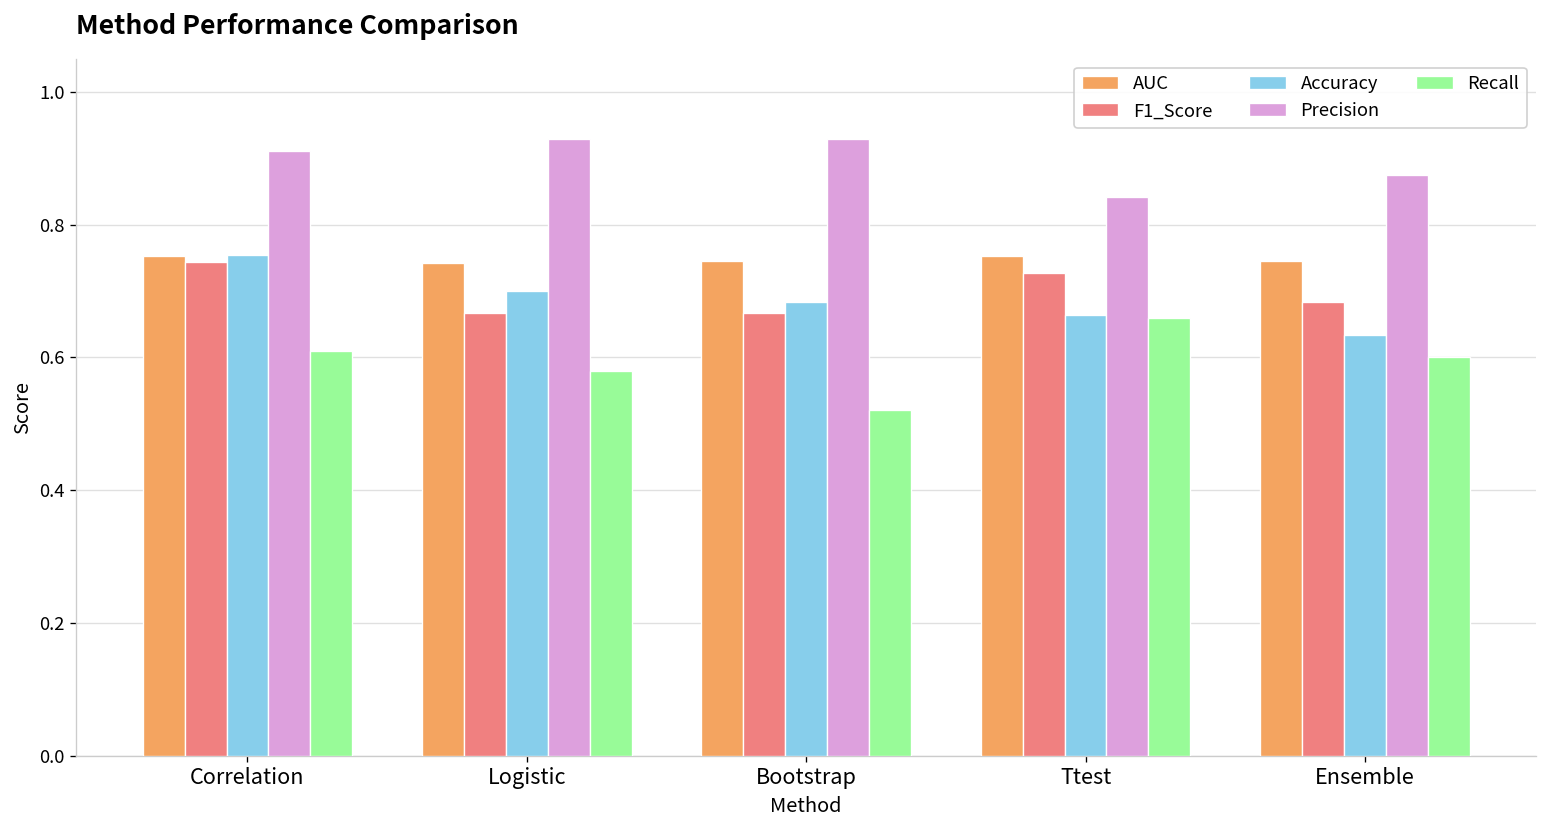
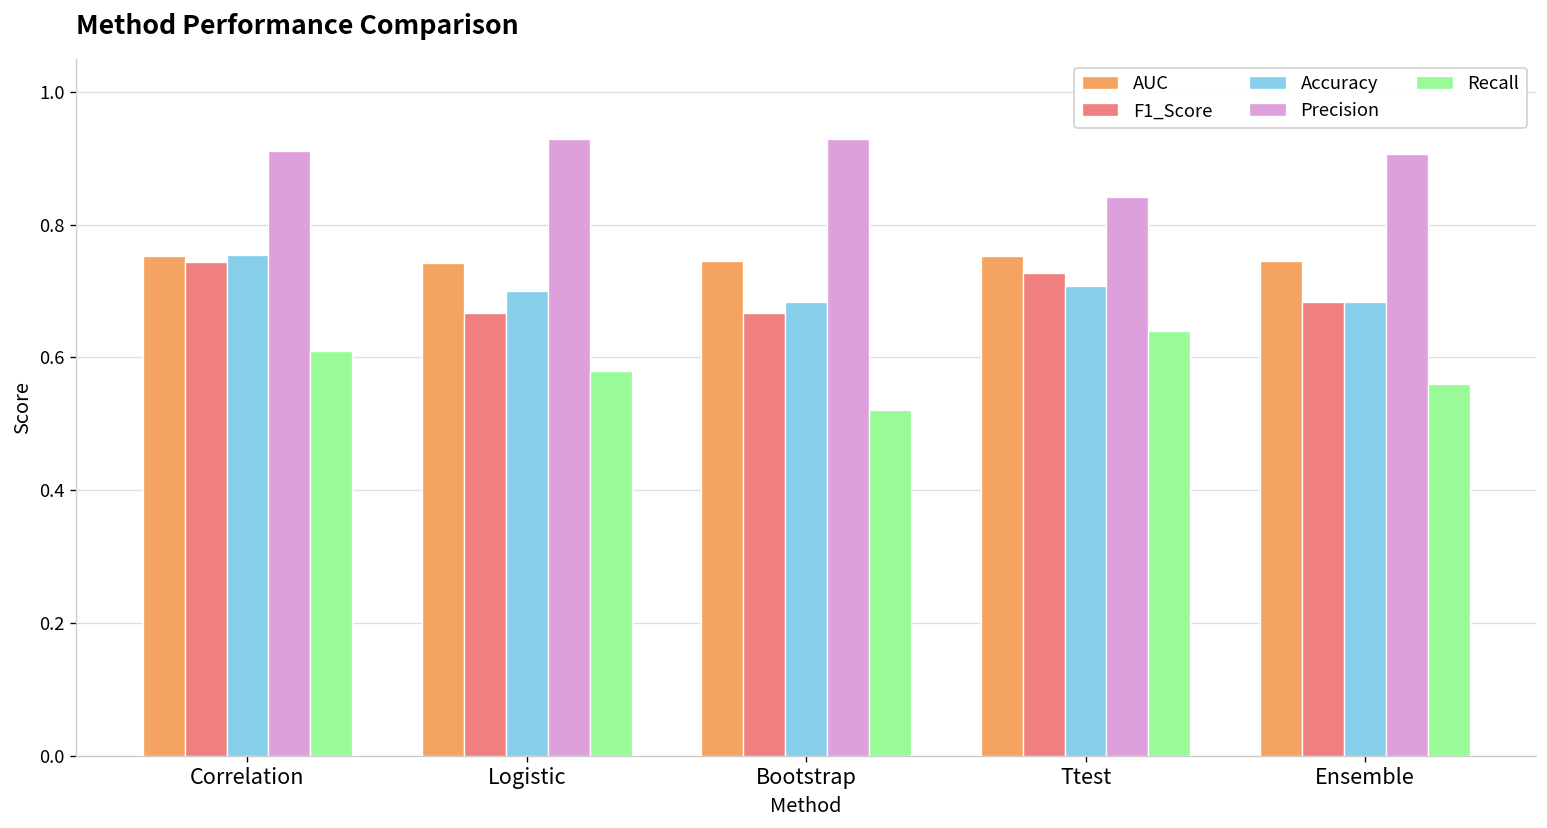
  {
    "Accuracy": {
      "Correlation": 0.75,
      "Logistic": 0.70,
      "Bootstrap": 0.68,
-     "Ttest": 0.66,
-     "Ensemble": 0.63
+     "Ttest": 0.71,
+     "Ensemble": 0.68
    },
    "Precision": {
      "Correlation": 0.91,
      "Logistic": 0.93,
      "Bootstrap": 0.93,
      "Ttest": 0.84,
-     "Ensemble": 0.88
+     "Ensemble": 0.91
    },
    "Recall": {
      "Correlation": 0.61,
      "Logistic": 0.58,
      "Bootstrap": 0.52,
-     "Ttest": 0.66,
-     "Ensemble": 0.60
+     "Ttest": 0.64,
+     "Ensemble": 0.56
    }
  }
